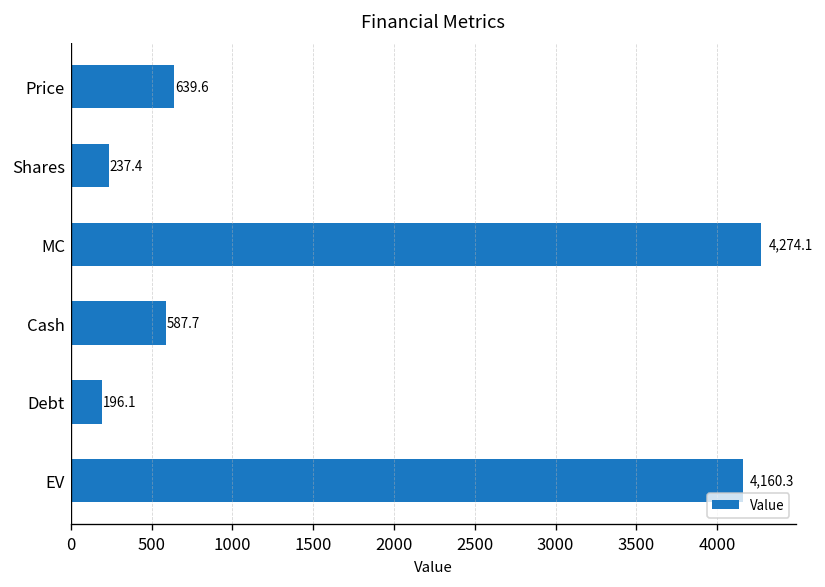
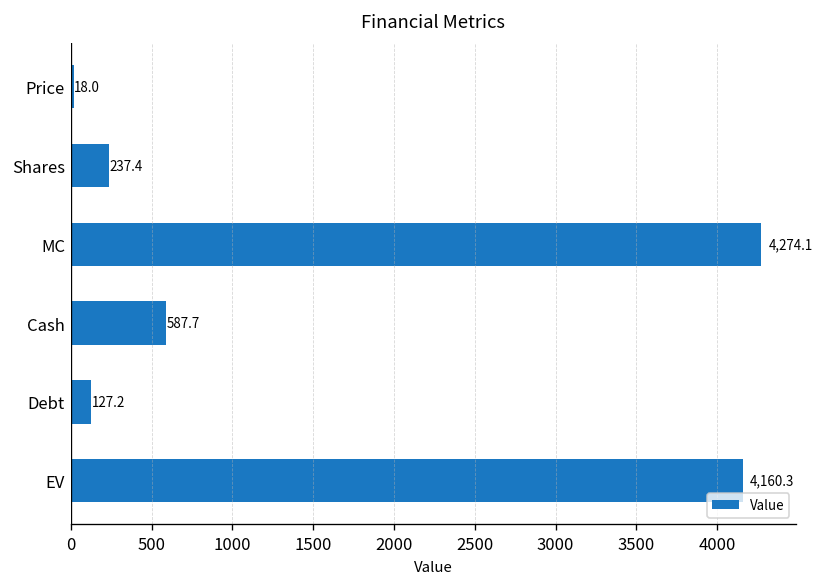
  {
-   "Price": "639.6",
+   "Price": "18.0",
    "Shares": "237.4",
    "MC": "4,274.1",
    "Cash": "587.7",
-   "Debt": "196.1",
+   "Debt": "127.2",
    "EV": "4,160.3"
  }
